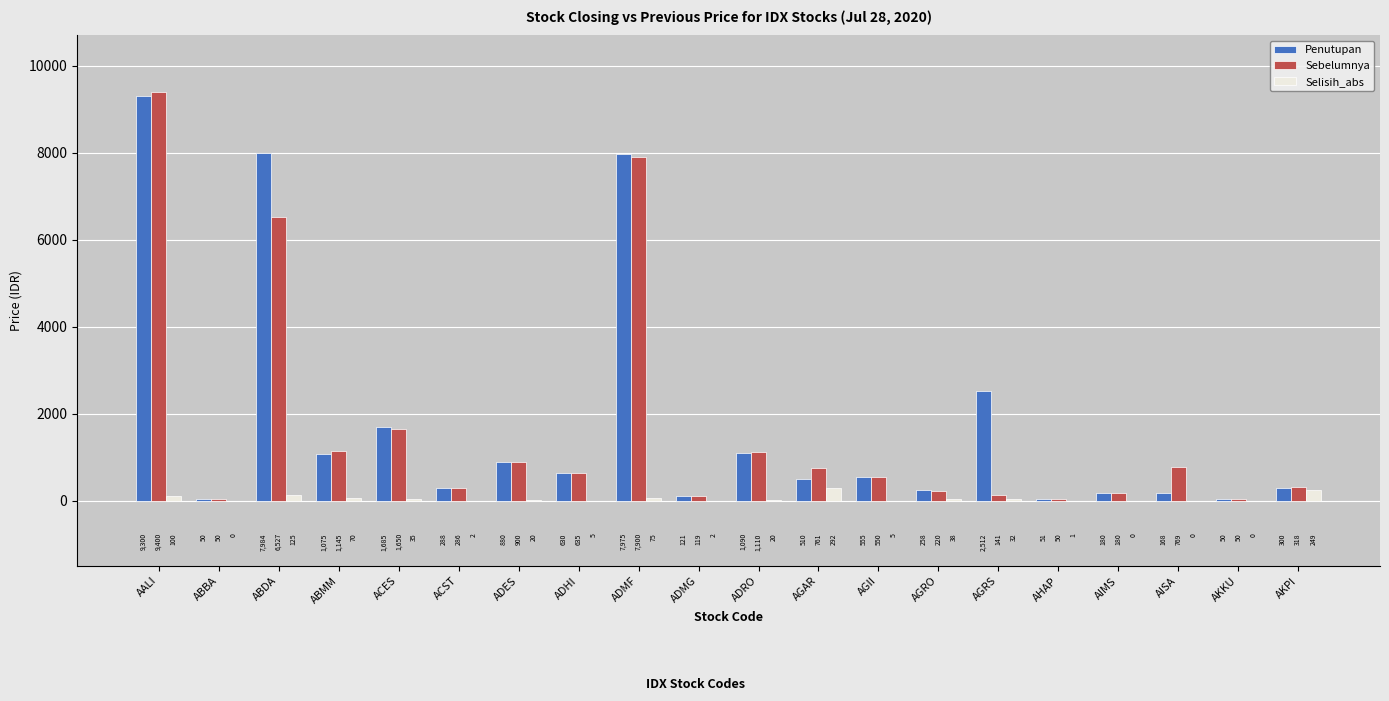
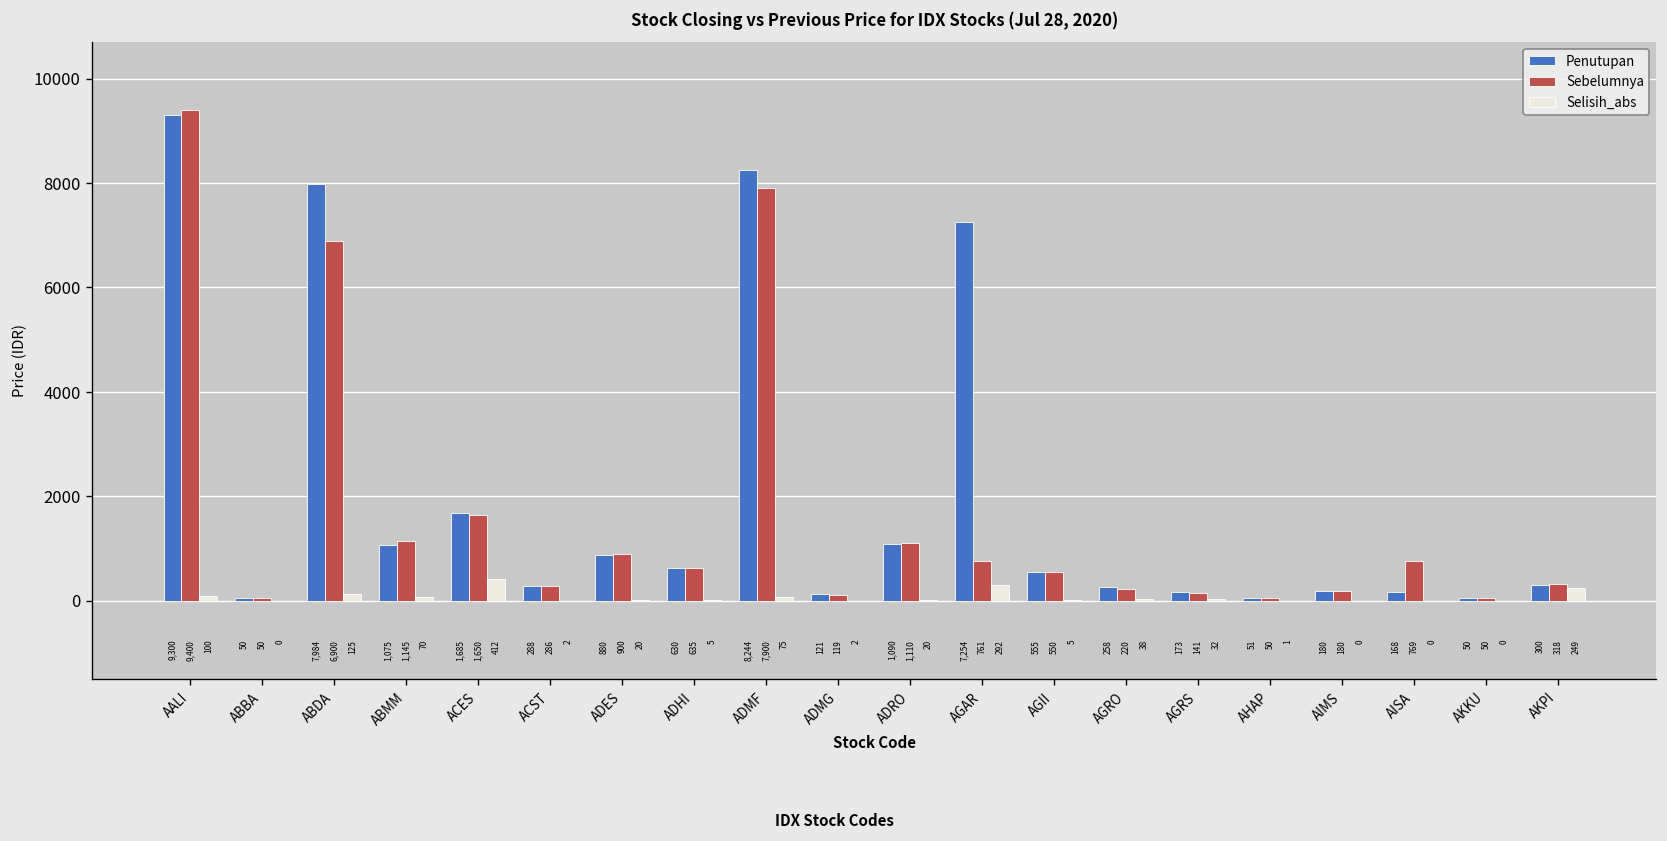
  {
    "Penutupan": {
-     "ADMF": "7,975",
-     "AGAR": "510",
-     "AGRS": "2,512"
+     "ADMF": "8,244",
+     "AGAR": "7,254",
+     "AGRS": "173"
    },
    "Sebelumnya": {
-     "ABDA": "6,527"
+     "ABDA": "6,900"
    },
    "Selisih_abs": {
-     "ACES": "35"
+     "ACES": "412"
    }
  }
